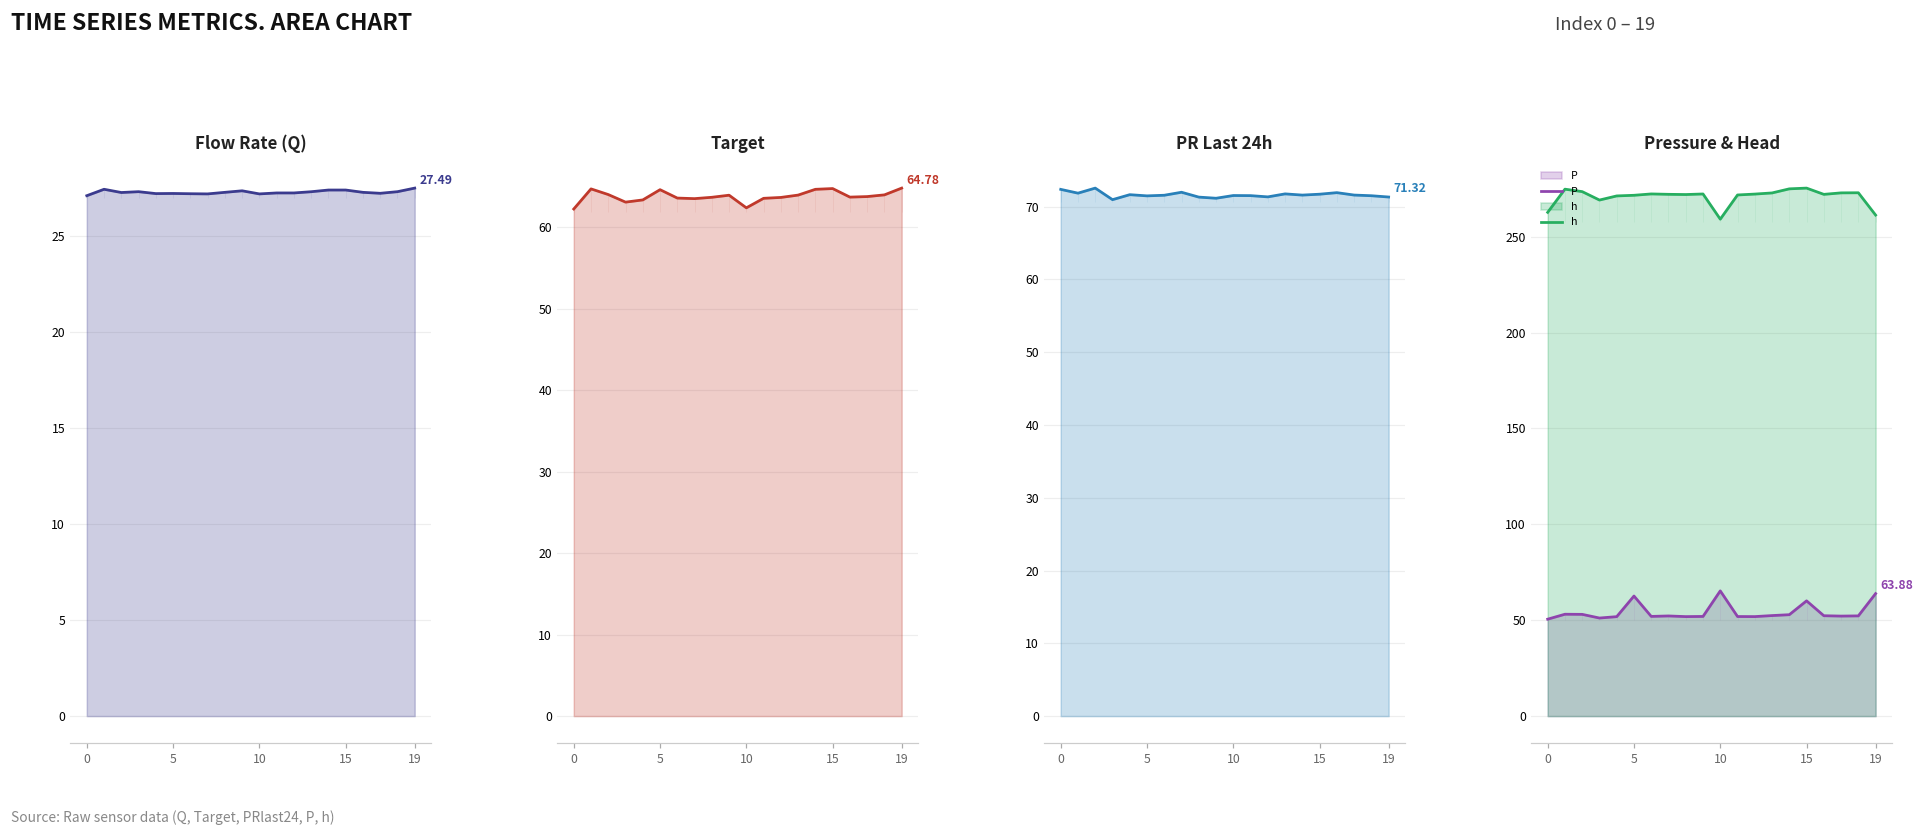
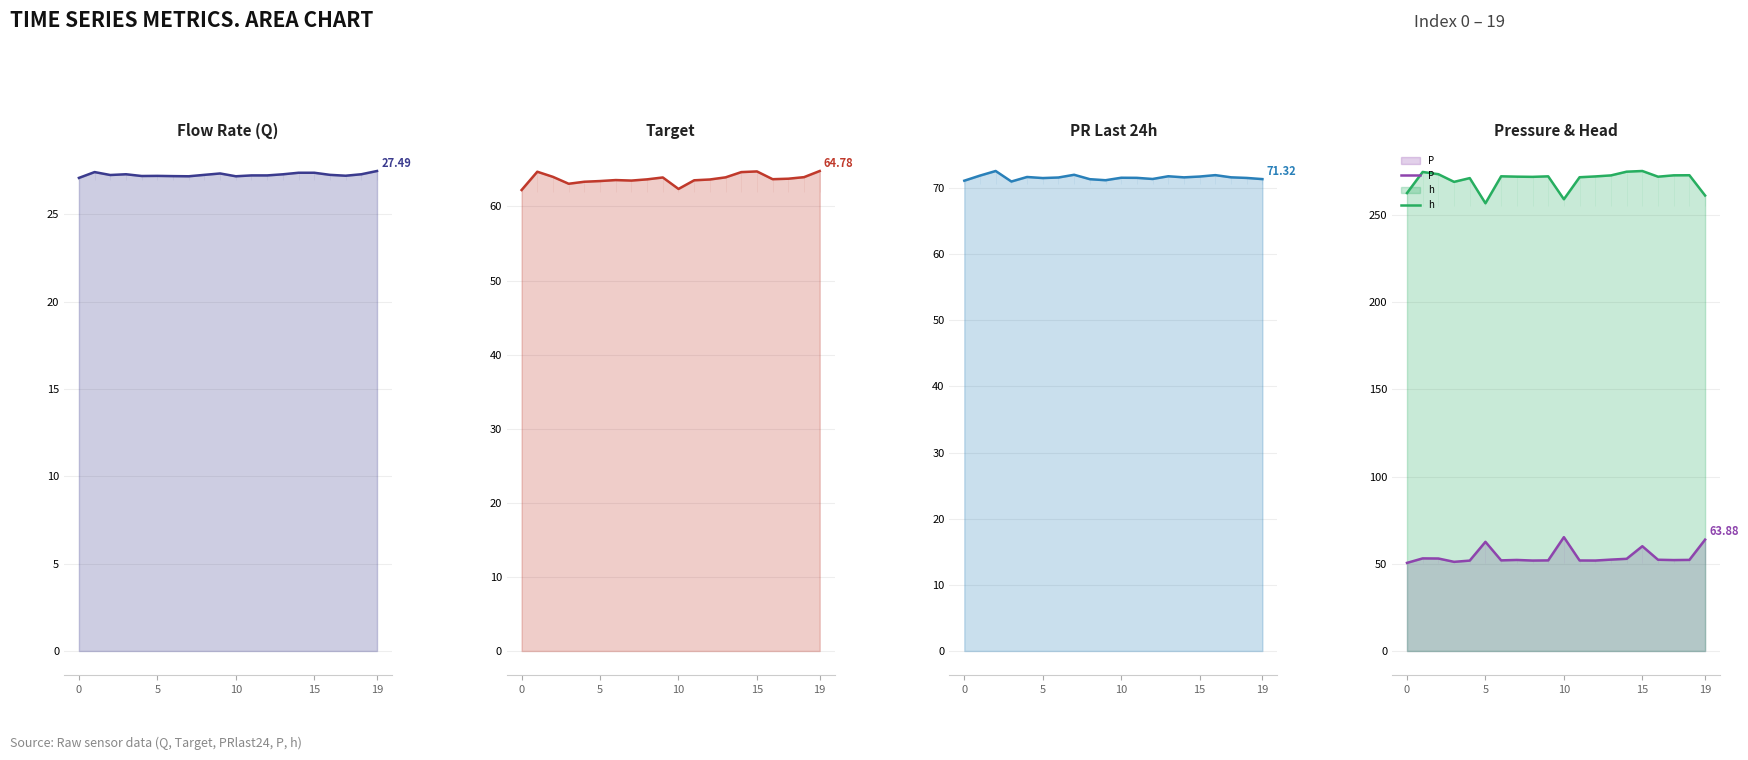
  {
    "Flow Rate (Q)": {
      "19": 27.49
    },
    "Target": {
      "0": 62,
-     "5": 65,
+     "5": 63,
      "10": 62,
      "15": 65
    },
    "PR Last 24h": {
-     "0": 72,
+     "0": 71,
      "5": 71,
      "10": 72,
      "15": 72
    },
    "Pressure & Head": {
      "P": {
        "19": 63.88
      },
      "h": {
        "0": 263,
-       "5": 272,
+       "5": 257,
        "10": 259,
        "15": 275,
        "19": 261
      }
    }
  }
